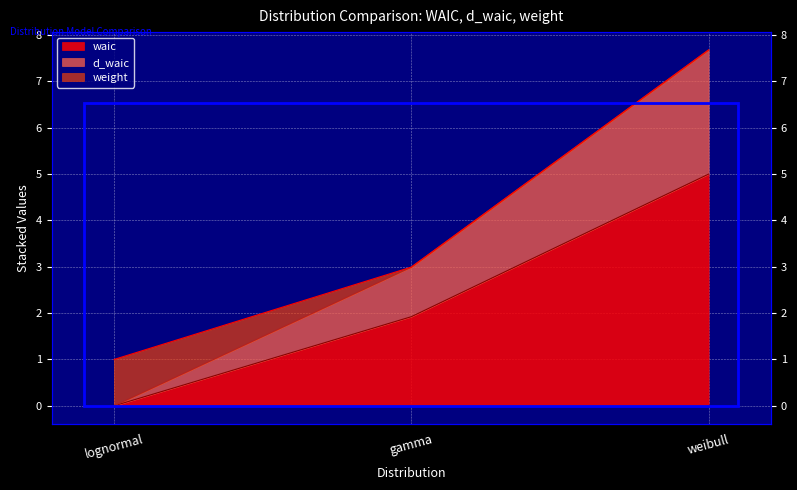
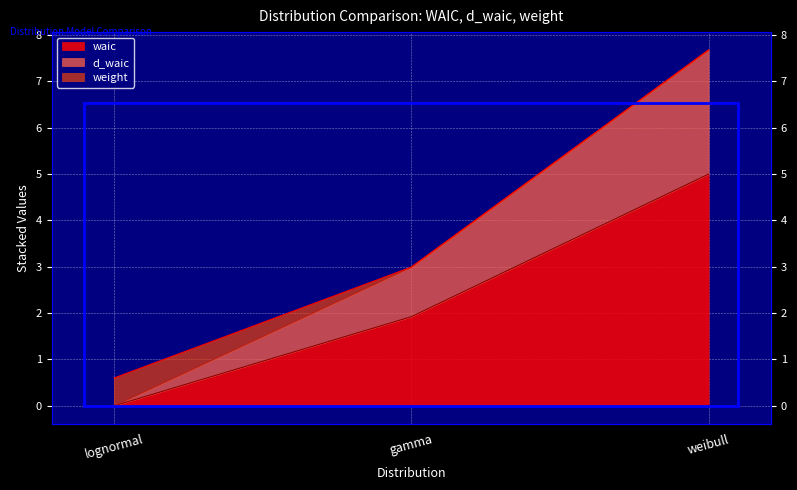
  {
    "waic": {
      "gamma": 1.9,
      "weibull": 5.0
    },
    "weight": {
-     "lognormal": 1.0
+     "lognormal": 0.6
    }
  }
